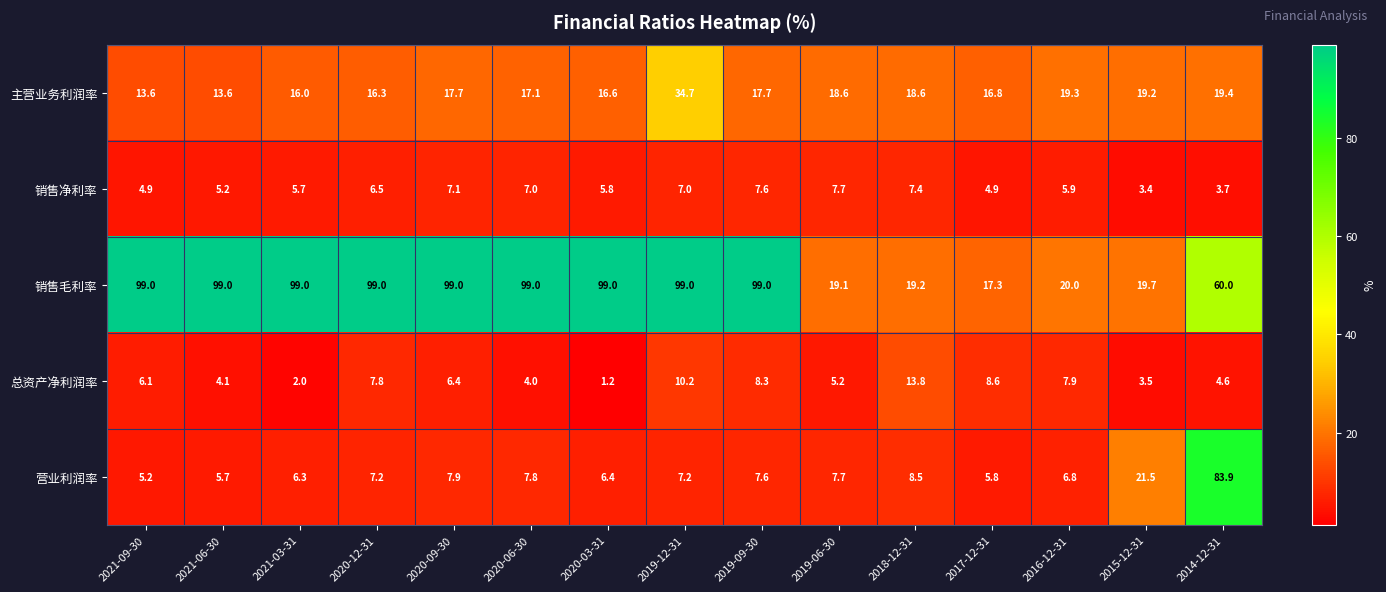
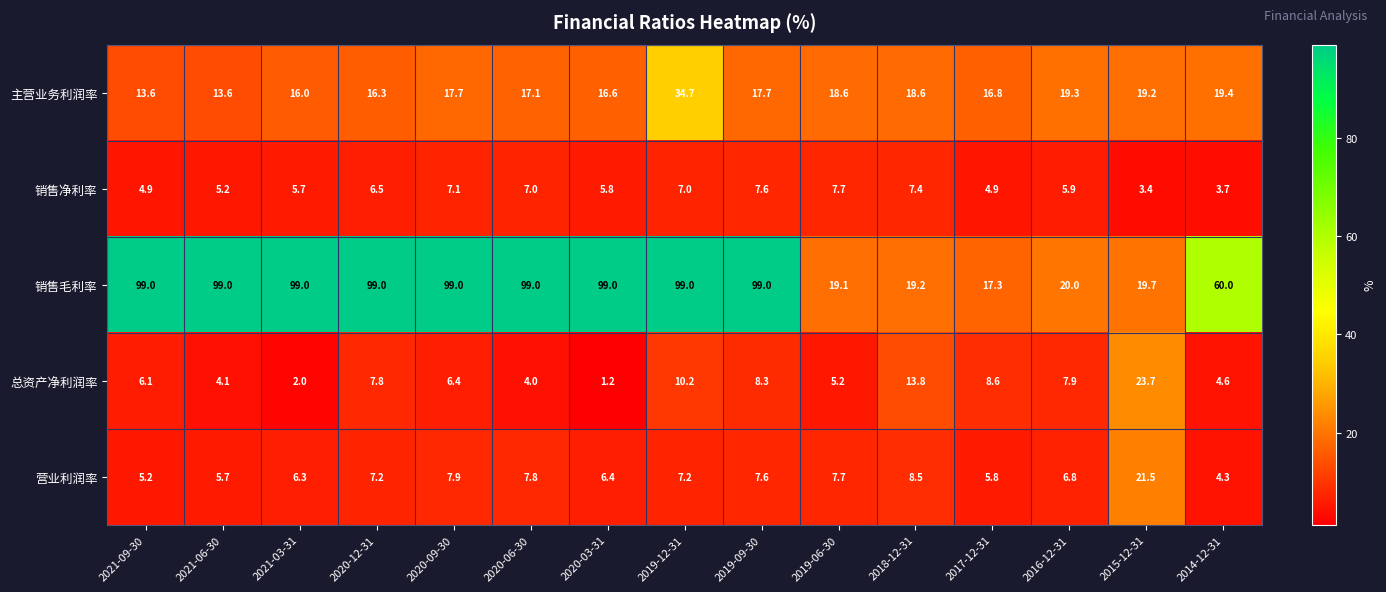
  {
    "主营业务利润率": {
      "2021-09-30": 13.6,
      "2021-06-30": 13.6,
      "2021-03-31": 16.0,
      "2020-12-31": 16.3,
      "2020-09-30": 17.7,
      "2020-06-30": 17.1,
      "2020-03-31": 16.6,
      "2019-12-31": 34.7,
      "2019-09-30": 17.7,
      "2019-06-30": 18.6,
      "2018-12-31": 18.6,
      "2017-12-31": 16.8,
      "2016-12-31": 19.3,
      "2015-12-31": 19.2,
      "2014-12-31": 19.4
    },
    "销售净利率": {
      "2021-09-30": 4.9,
      "2021-06-30": 5.2,
      "2021-03-31": 5.7,
      "2020-12-31": 6.5,
      "2020-09-30": 7.1,
      "2020-06-30": 7.0,
      "2020-03-31": 5.8,
      "2019-12-31": 7.0,
      "2019-09-30": 7.6,
      "2019-06-30": 7.7,
      "2018-12-31": 7.4,
      "2017-12-31": 4.9,
      "2016-12-31": 5.9,
      "2015-12-31": 3.4,
      "2014-12-31": 3.7
    },
    "销售毛利率": {
      "2021-09-30": 99.0,
      "2021-06-30": 99.0,
      "2021-03-31": 99.0,
      "2020-12-31": 99.0,
      "2020-09-30": 99.0,
      "2020-06-30": 99.0,
      "2020-03-31": 99.0,
      "2019-12-31": 99.0,
      "2019-09-30": 99.0,
      "2019-06-30": 19.1,
      "2018-12-31": 19.2,
      "2017-12-31": 17.3,
      "2016-12-31": 20.0,
      "2015-12-31": 19.7,
      "2014-12-31": 60.0
    },
    "总资产净利润率": {
      "2021-09-30": 6.1,
      "2021-06-30": 4.1,
      "2021-03-31": 2.0,
      "2020-12-31": 7.8,
      "2020-09-30": 6.4,
      "2020-06-30": 4.0,
      "2020-03-31": 1.2,
      "2019-12-31": 10.2,
      "2019-09-30": 8.3,
      "2019-06-30": 5.2,
      "2018-12-31": 13.8,
      "2017-12-31": 8.6,
      "2016-12-31": 7.9,
-     "2015-12-31": 3.5,
+     "2015-12-31": 23.7,
      "2014-12-31": 4.6
    },
    "营业利润率": {
      "2021-09-30": 5.2,
      "2021-06-30": 5.7,
      "2021-03-31": 6.3,
      "2020-12-31": 7.2,
      "2020-09-30": 7.9,
      "2020-06-30": 7.8,
      "2020-03-31": 6.4,
      "2019-12-31": 7.2,
      "2019-09-30": 7.6,
      "2019-06-30": 7.7,
      "2018-12-31": 8.5,
      "2017-12-31": 5.8,
      "2016-12-31": 6.8,
      "2015-12-31": 21.5,
-     "2014-12-31": 83.9
+     "2014-12-31": 4.3
    }
  }
